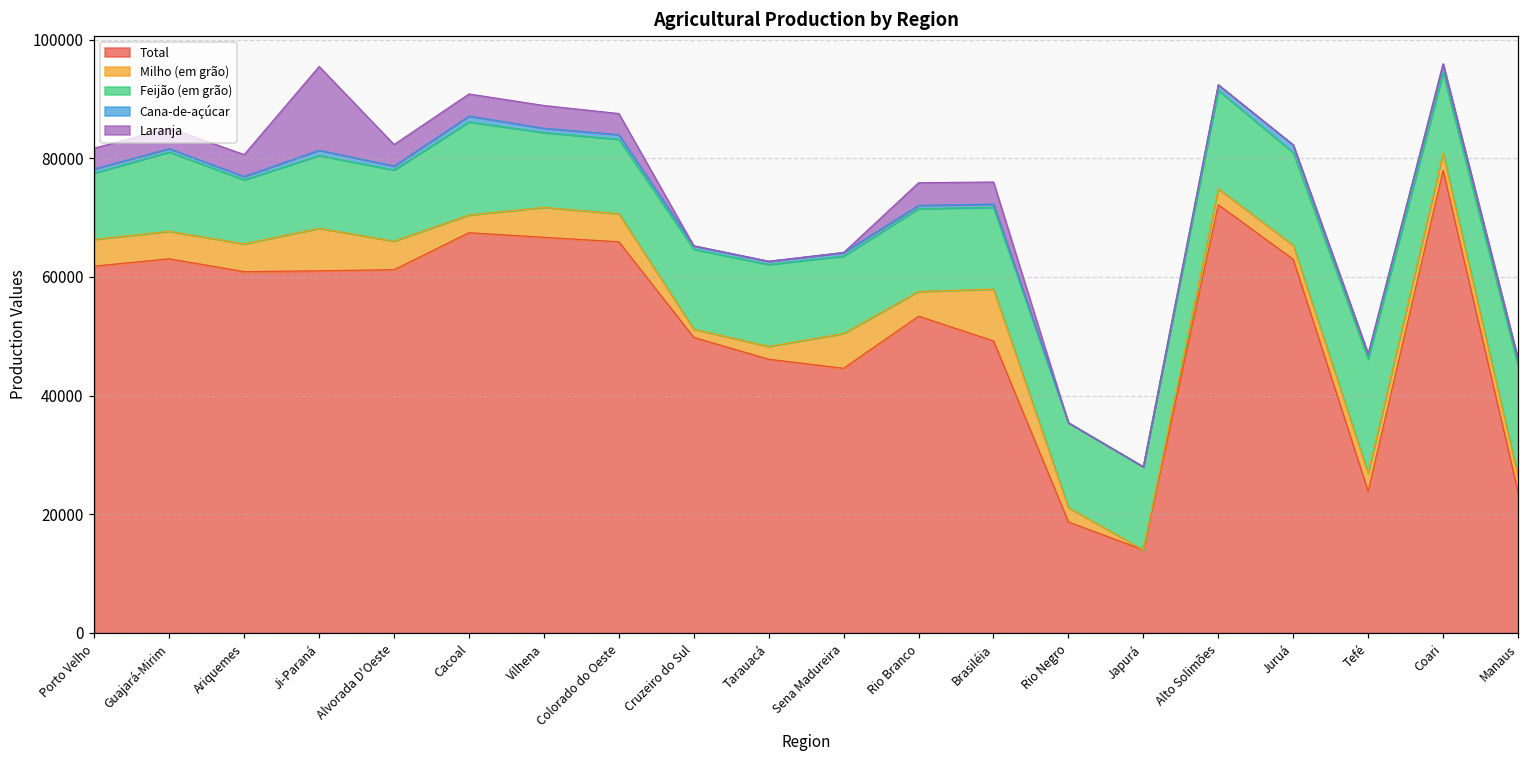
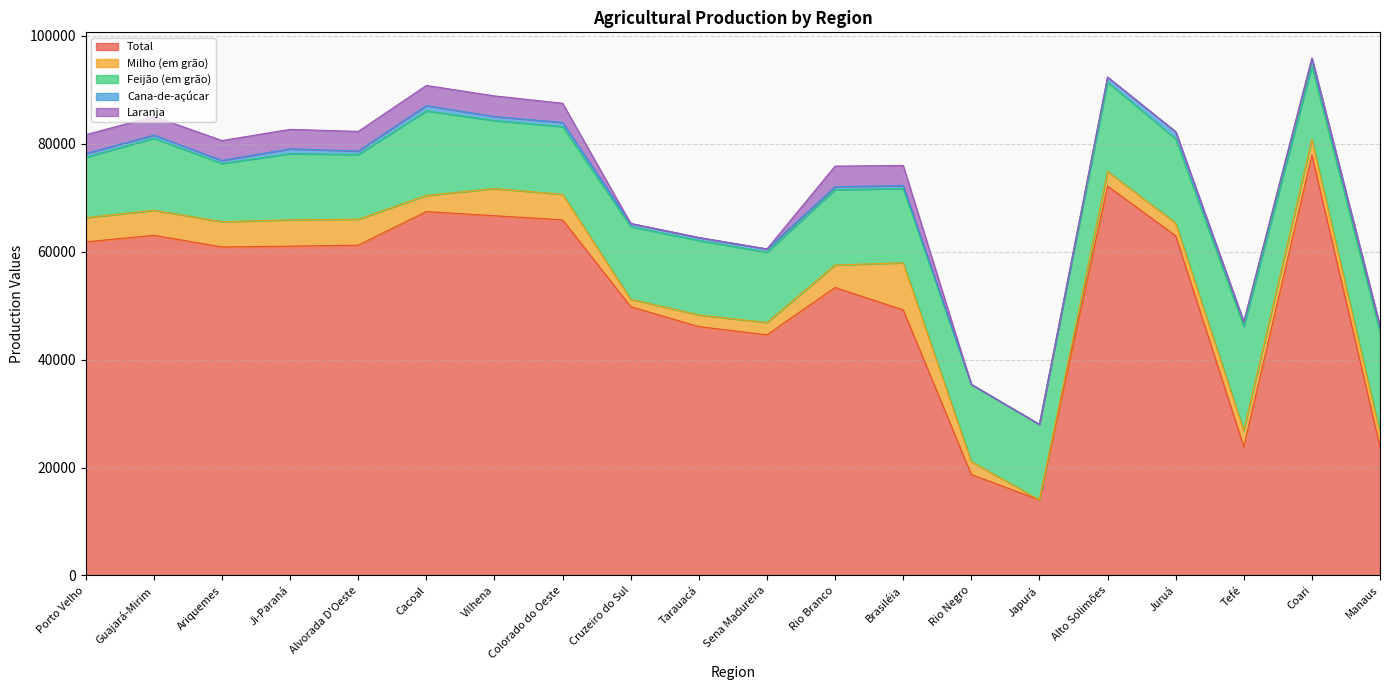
  {
    "Total": {
      "Porto Velho": 62000,
      "Guajará-Mirim": 63000,
      "Ariquemes": 61000,
      "Ji-Paraná": 61000,
      "Alvorada D'Oeste": 61000,
      "Cacoal": 67000,
      "Vilhena": 67000,
      "Colorado do Oeste": 66000,
      "Cruzeiro do Sul": 50000,
      "Tarauacá": 46000,
      "Sena Madureira": 45000,
      "Rio Branco": 53000,
      "Brasiléia": 49000,
      "Rio Negro": 19000,
      "Alto Solimões": 72000,
      "Juruá": 63000,
      "Tefé": 24000,
      "Coari": 78000,
      "Manaus": 24000
    },
    "Milho (em grão)": {
      "Porto Velho": 5000,
      "Guajará-Mirim": 5000,
      "Ariquemes": 5000,
-     "Ji-Paraná": 7000,
+     "Ji-Paraná": 5000,
      "Alvorada D'Oeste": 5000,
      "Cacoal": 3000,
      "Vilhena": 5000,
      "Colorado do Oeste": 5000,
      "Cruzeiro do Sul": 1000,
      "Tarauacá": 2000,
-     "Sena Madureira": 6000,
+     "Sena Madureira": 2000,
      "Rio Branco": 4000,
      "Brasiléia": 9000,
      "Rio Negro": 2000,
      "Alto Solimões": 3000,
      "Juruá": 2000,
      "Tefé": 3000,
      "Coari": 3000,
      "Manaus": 3000
    },
    "Feijão (em grão)": {
      "Porto Velho": 11000,
      "Guajará-Mirim": 13000,
      "Ariquemes": 11000,
      "Ji-Paraná": 12000,
      "Alvorada D'Oeste": 12000,
      "Cacoal": 16000,
      "Vilhena": 13000,
      "Colorado do Oeste": 13000,
      "Cruzeiro do Sul": 13000,
      "Tarauacá": 14000,
      "Sena Madureira": 13000,
      "Rio Branco": 14000,
      "Brasiléia": 14000,
      "Alto Solimões": 17000,
      "Juruá": 16000,
      "Tefé": 19000,
      "Coari": 14000,
      "Manaus": 19000
    },
    "Cana-de-açúcar": {
      "Porto Velho": 1000,
      "Guajará-Mirim": 1000,
      "Ariquemes": 1000,
      "Ji-Paraná": 1000,
      "Alvorada D'Oeste": 1000,
      "Cacoal": 1000,
      "Vilhena": 1000,
      "Colorado do Oeste": 1000,
      "Rio Branco": 1000,
      "Brasiléia": 1000
    },
    "Laranja": {
      "Porto Velho": 4000,
      "Ariquemes": 4000,
-     "Ji-Paraná": 14000,
+     "Ji-Paraná": 4000,
      "Alvorada D'Oeste": 4000,
      "Cacoal": 4000,
      "Vilhena": 4000,
      "Colorado do Oeste": 4000,
      "Rio Branco": 4000,
      "Brasiléia": 4000
    }
  }
